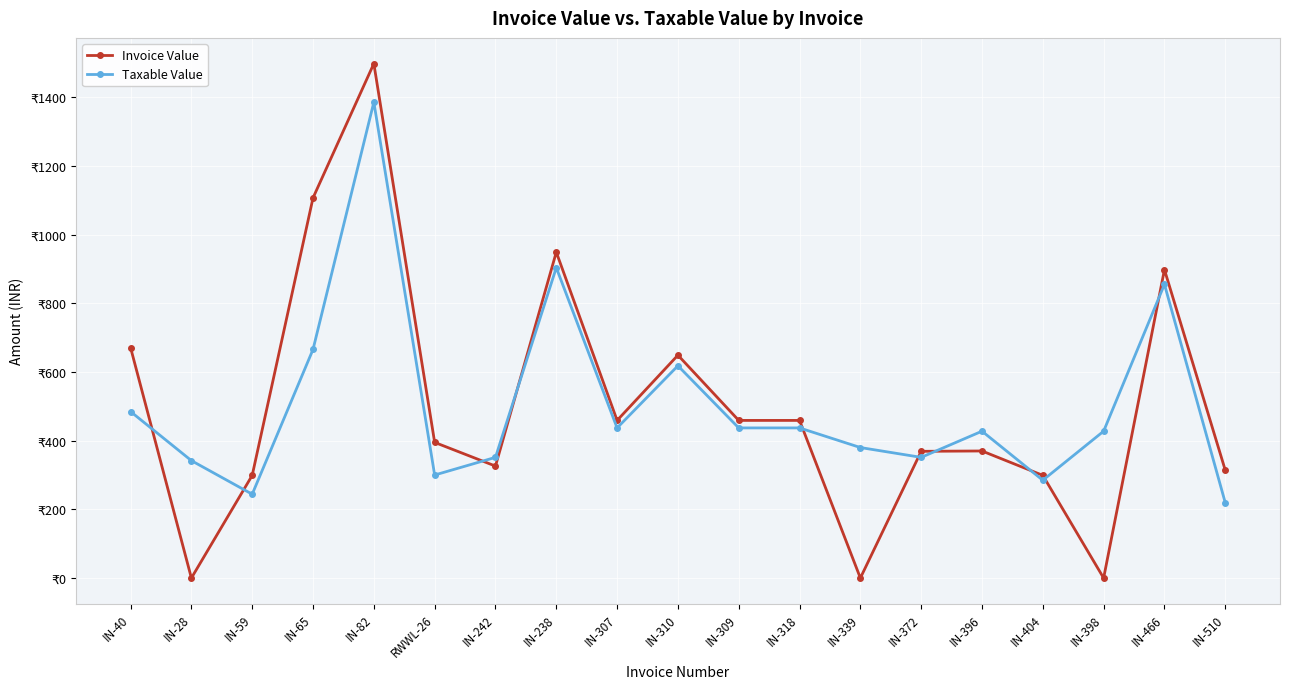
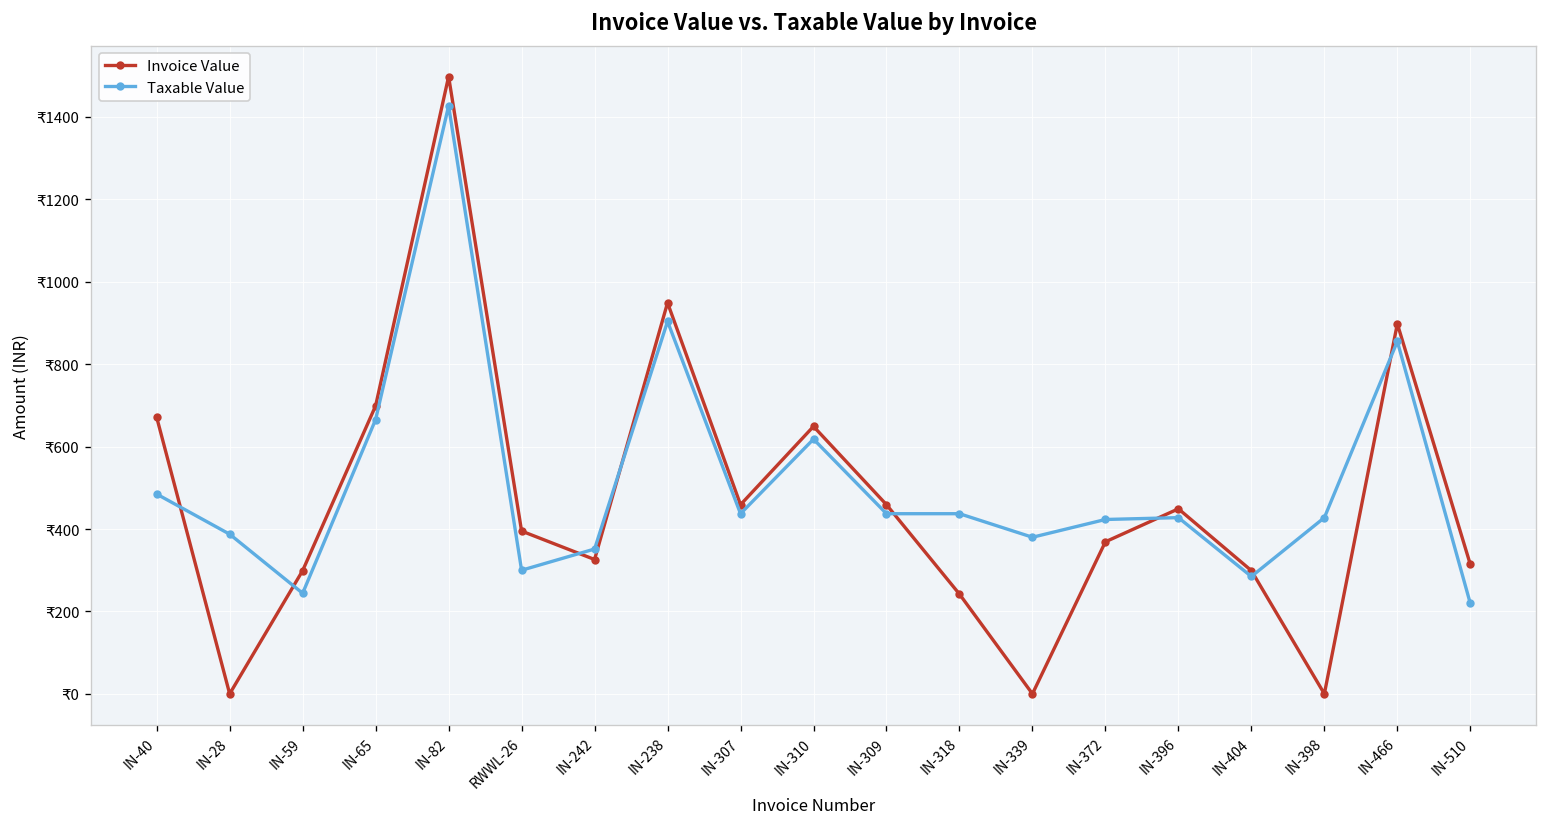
  {
    "Invoice Value": {
      "IN-40": "₹670",
      "IN-28": "₹0",
      "IN-59": "₹300",
-     "IN-65": "₹1110",
+     "IN-65": "₹700",
      "IN-82": "₹1500",
      "RWWL-26": "₹400",
      "IN-242": "₹330",
      "IN-238": "₹950",
      "IN-307": "₹460",
      "IN-310": "₹650",
      "IN-309": "₹460",
-     "IN-318": "₹460",
+     "IN-318": "₹240",
      "IN-339": "₹0",
      "IN-372": "₹370",
-     "IN-396": "₹370",
+     "IN-396": "₹450",
      "IN-404": "₹300",
      "IN-398": "₹0",
      "IN-466": "₹900",
      "IN-510": "₹310"
    },
    "Taxable Value": {
      "IN-40": "₹480",
-     "IN-28": "₹340",
+     "IN-28": "₹390",
      "IN-59": "₹240",
      "IN-65": "₹670",
-     "IN-82": "₹1390",
+     "IN-82": "₹1430",
      "RWWL-26": "₹300",
      "IN-242": "₹350",
      "IN-238": "₹900",
      "IN-307": "₹440",
      "IN-310": "₹620",
      "IN-309": "₹440",
      "IN-318": "₹440",
      "IN-339": "₹380",
-     "IN-372": "₹350",
+     "IN-372": "₹420",
      "IN-396": "₹430",
      "IN-404": "₹280",
      "IN-398": "₹430",
      "IN-466": "₹860",
      "IN-510": "₹220"
    }
  }
